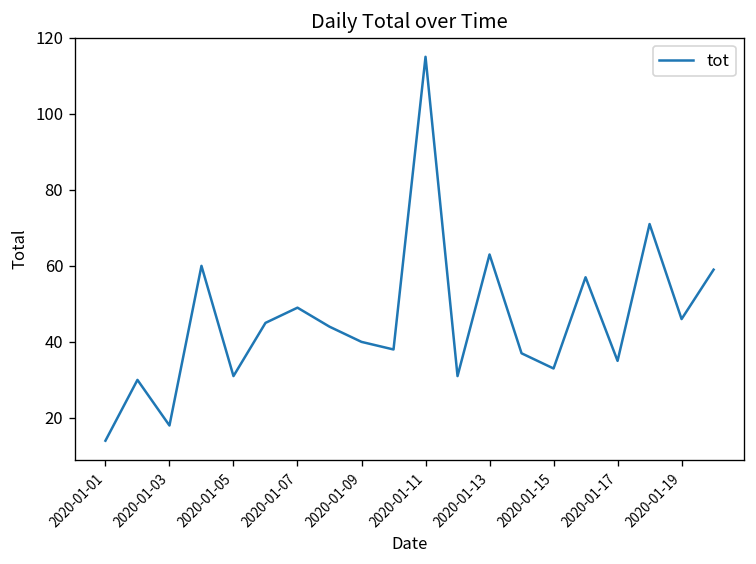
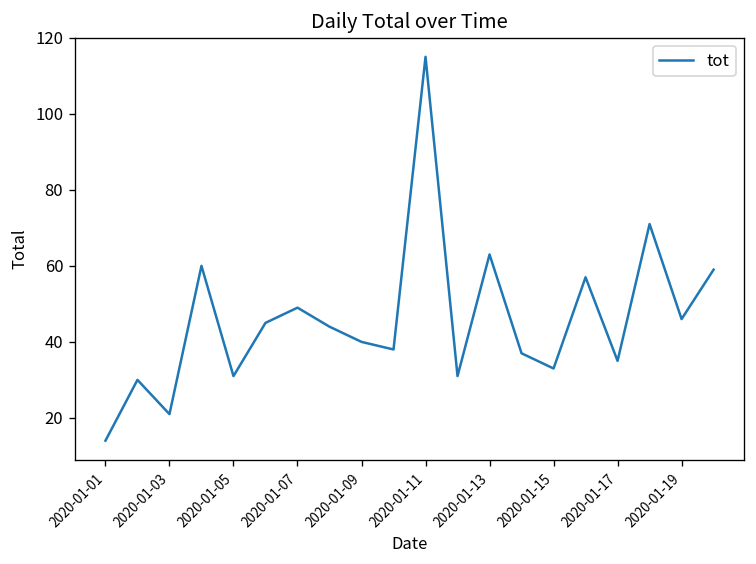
  {
    "2020-01-01": 14,
-   "2020-01-03": 18,
+   "2020-01-03": 21,
    "2020-01-05": 31,
    "2020-01-07": 49,
    "2020-01-09": 40,
    "2020-01-11": 115,
    "2020-01-13": 63,
    "2020-01-15": 33,
    "2020-01-17": 35,
    "2020-01-19": 46
  }
